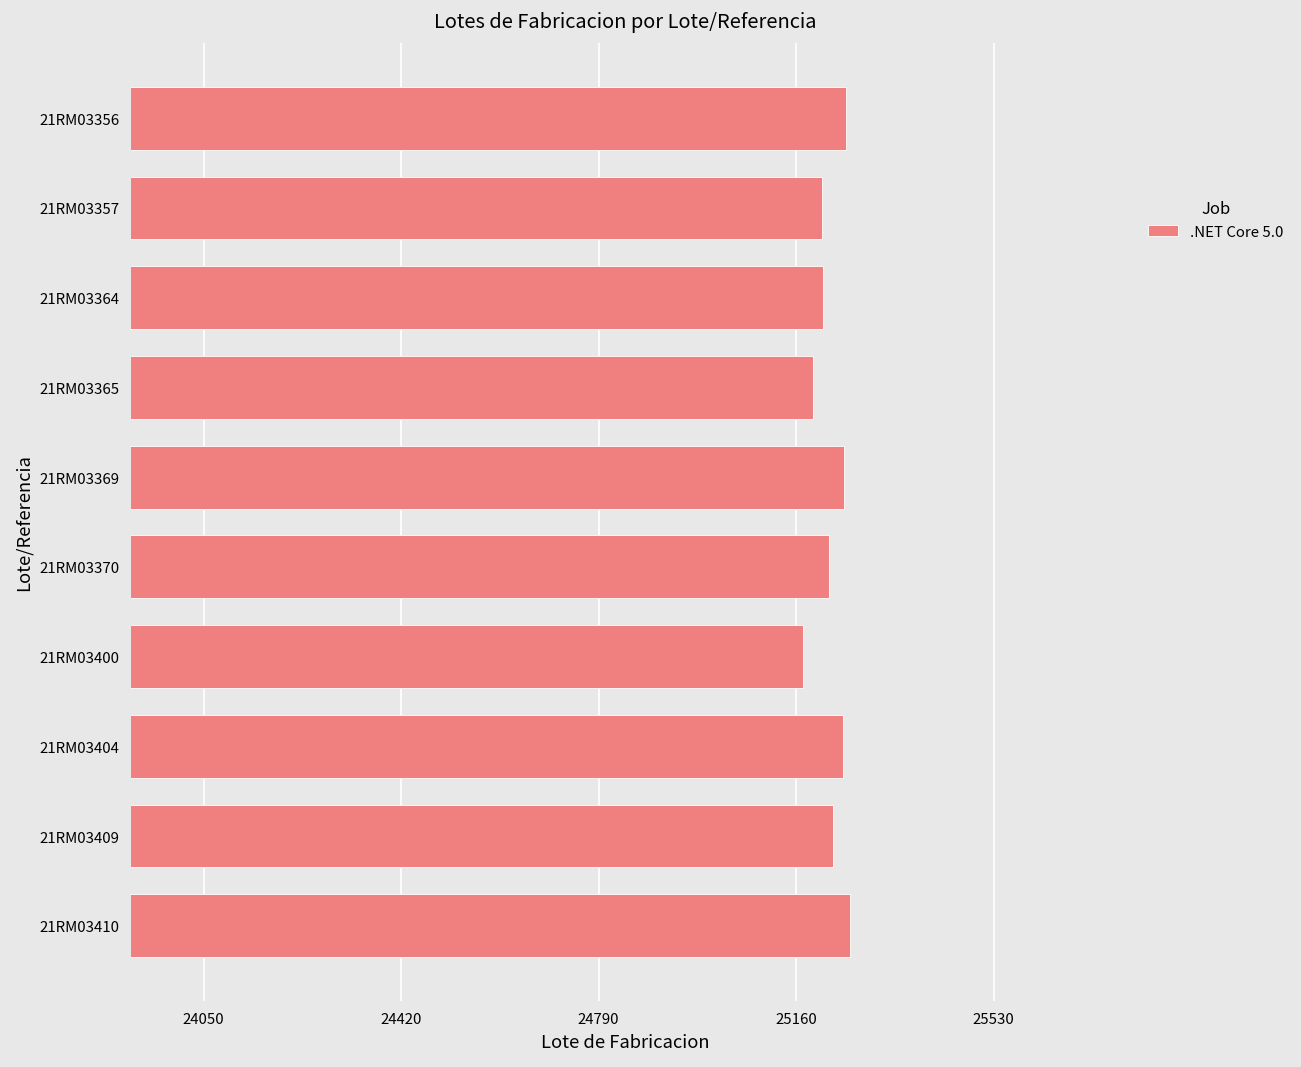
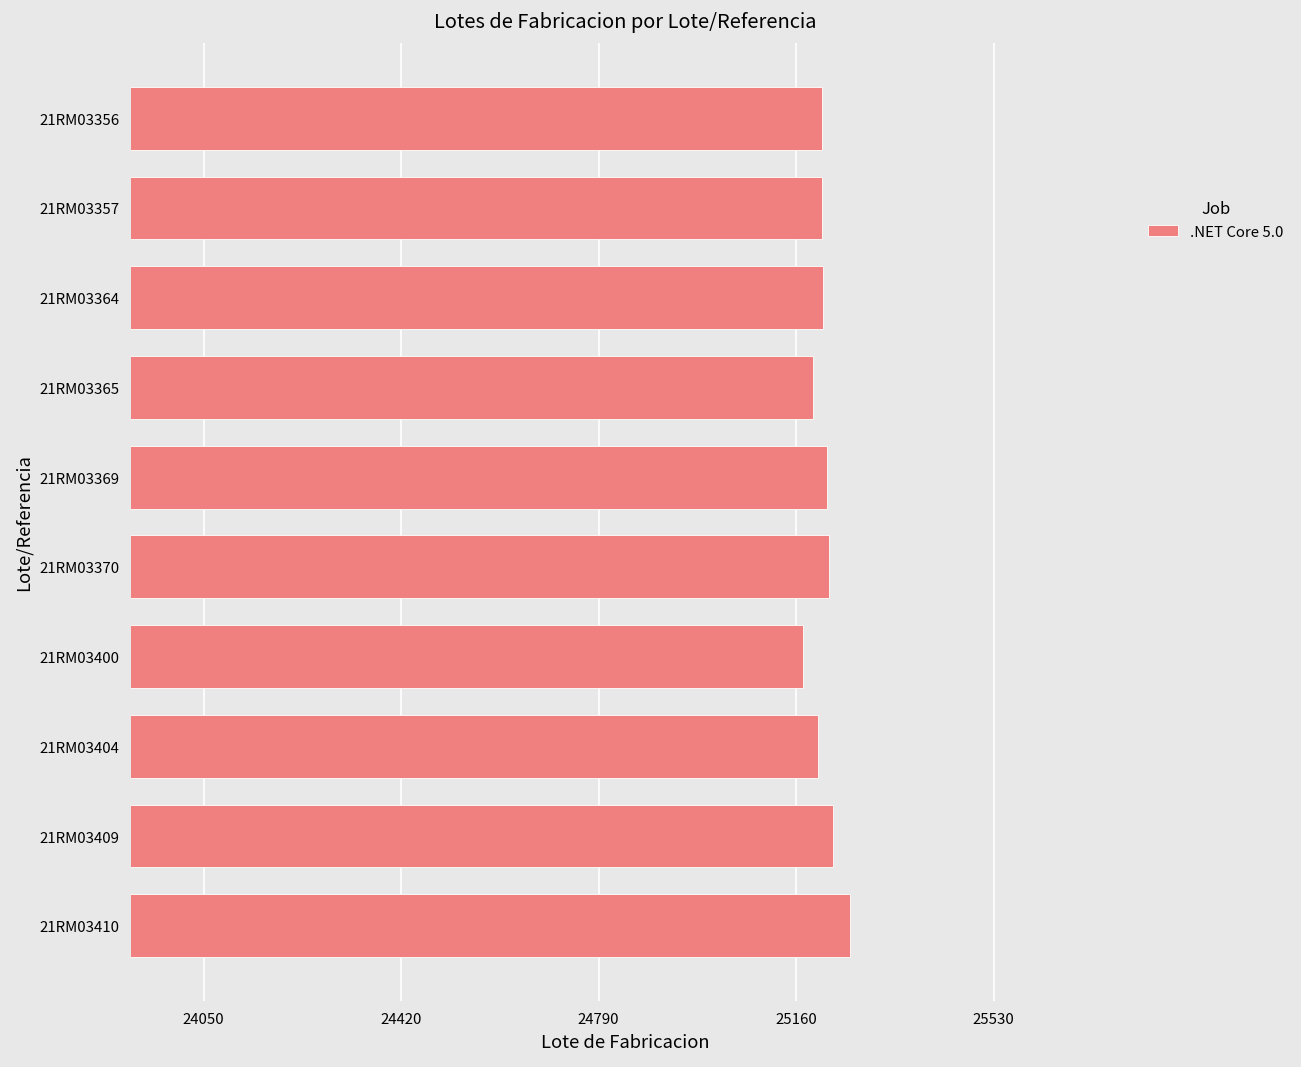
  {
-   "21RM03356": 25250,
+   "21RM03356": 25210,
    "21RM03357": 25210,
    "21RM03364": 25210,
    "21RM03365": 25190,
-   "21RM03369": 25250,
+   "21RM03369": 25220,
    "21RM03370": 25220,
    "21RM03400": 25170,
-   "21RM03404": 25250,
+   "21RM03404": 25200,
    "21RM03409": 25230,
    "21RM03410": 25260
  }
